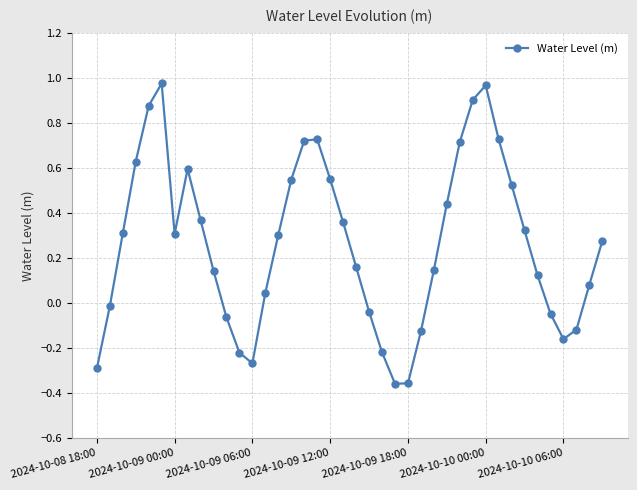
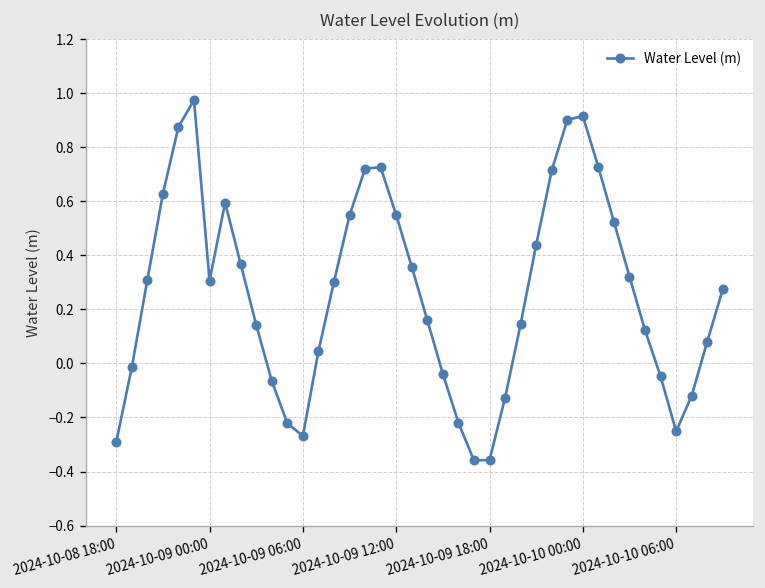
  {
    "2024-10-08 18:00": -0.29,
    "2024-10-09 00:00": 0.31,
    "2024-10-09 06:00": -0.27,
    "2024-10-09 12:00": 0.55,
    "2024-10-09 18:00": -0.36,
-   "2024-10-10 00:00": 0.97,
-   "2024-10-10 06:00": -0.16
+   "2024-10-10 00:00": 0.92,
+   "2024-10-10 06:00": -0.25
  }
